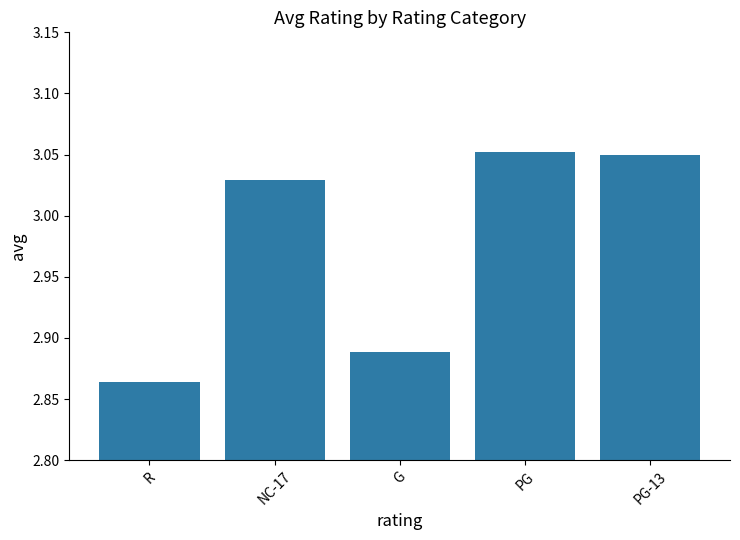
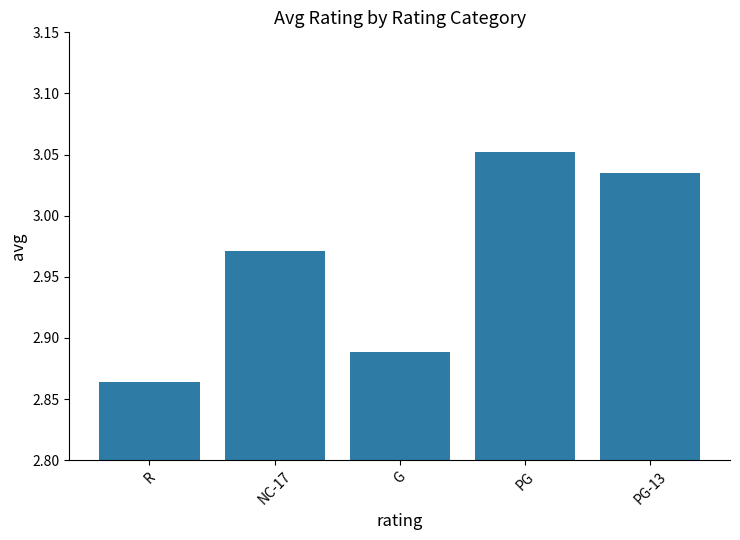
  {
    "R": 2.864,
-   "NC-17": 3.029,
+   "NC-17": 2.971,
    "G": 2.889,
    "PG": 3.052,
-   "PG-13": 3.049
+   "PG-13": 3.035
  }
